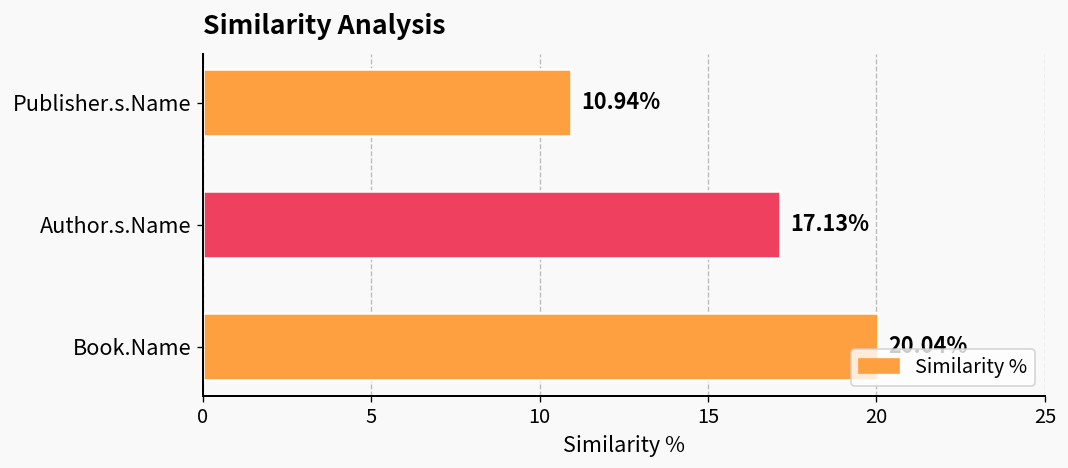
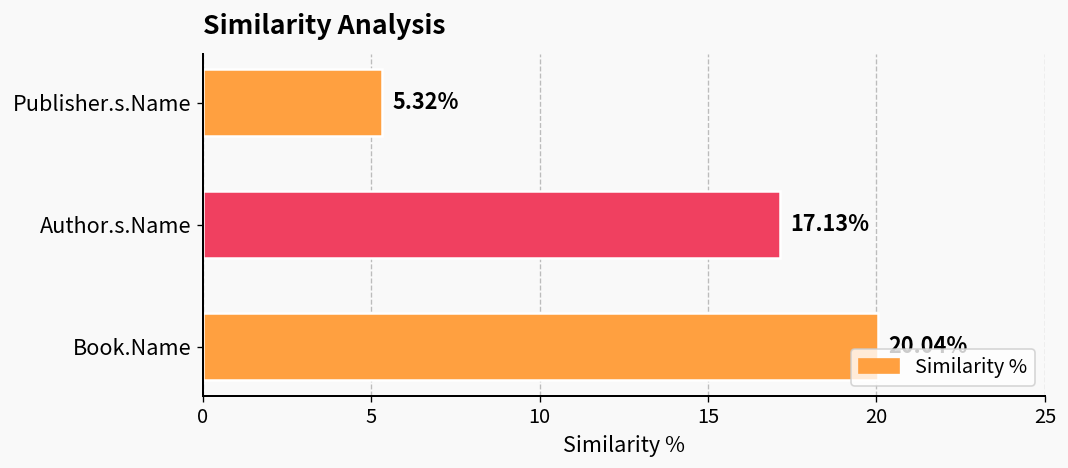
  {
-   "Publisher.s.Name": "10.94%",
+   "Publisher.s.Name": "5.32%",
    "Author.s.Name": "17.13%"
  }
